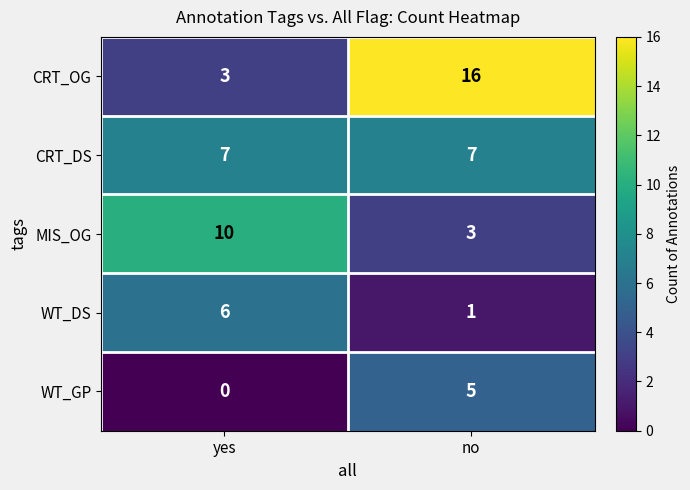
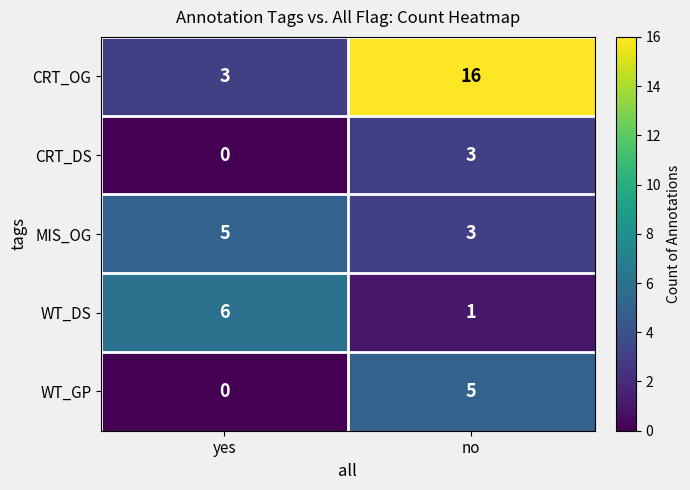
  {
    "CRT_OG": {
      "yes": 3,
      "no": 16
    },
    "CRT_DS": {
-     "yes": 7,
-     "no": 7
+     "yes": 0,
+     "no": 3
    },
    "MIS_OG": {
-     "yes": 10,
+     "yes": 5,
      "no": 3
    },
    "WT_DS": {
      "yes": 6,
      "no": 1
    },
    "WT_GP": {
      "yes": 0,
      "no": 5
    }
  }
